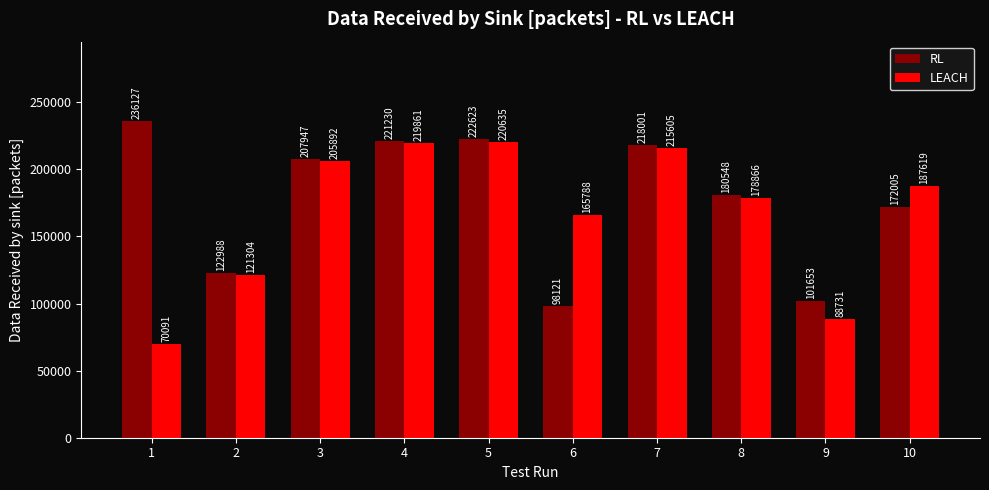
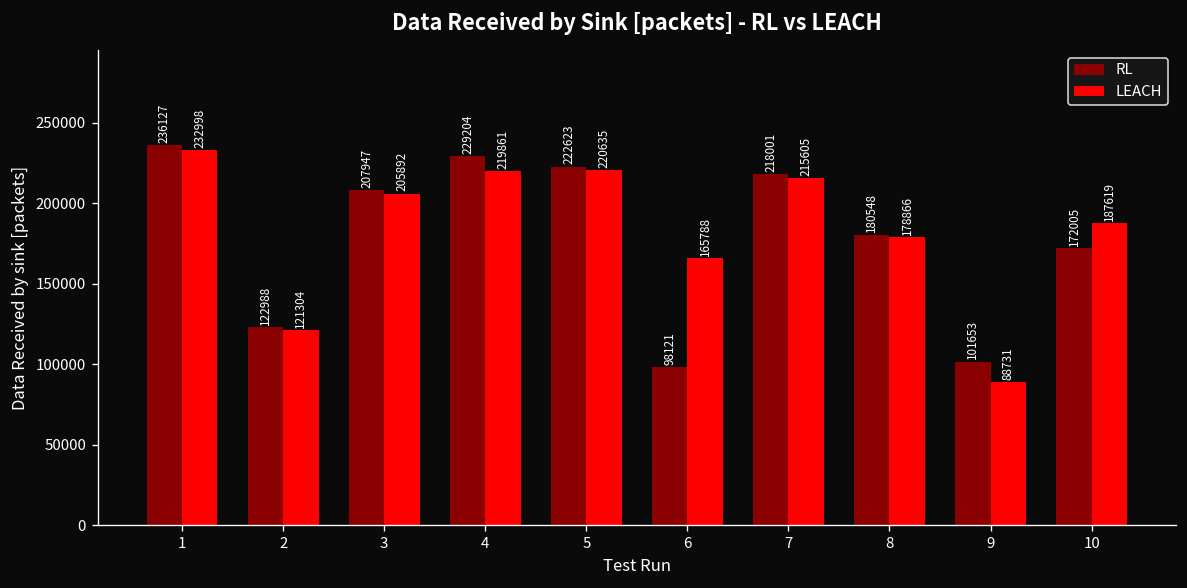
  {
    "RL": {
      "1": 236127,
      "2": 122988,
      "3": 207947,
-     "4": 221230,
+     "4": 229204,
      "5": 222623,
      "6": 98121,
      "7": 218001,
      "8": 180548,
      "9": 101653,
      "10": 172005
    },
    "LEACH": {
-     "1": 70091,
+     "1": 232998,
      "2": 121304,
      "3": 205892,
      "4": 219861,
      "5": 220635,
      "6": 165788,
      "7": 215605,
      "8": 178866,
      "9": 88731,
      "10": 187619
    }
  }
